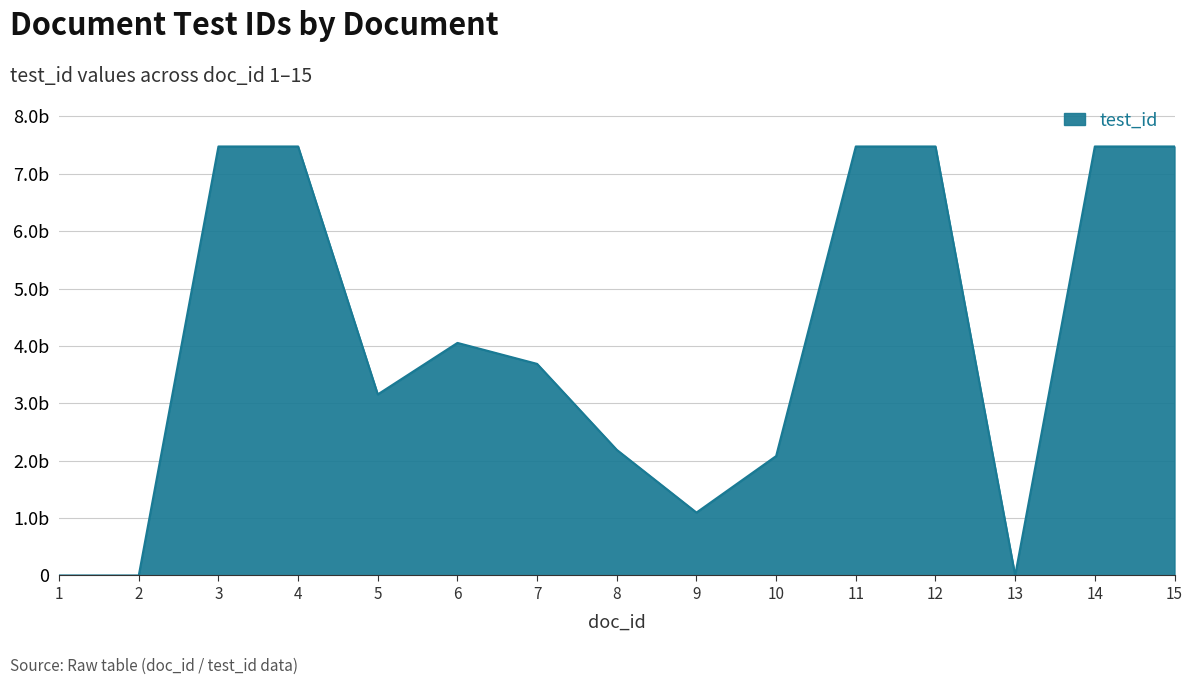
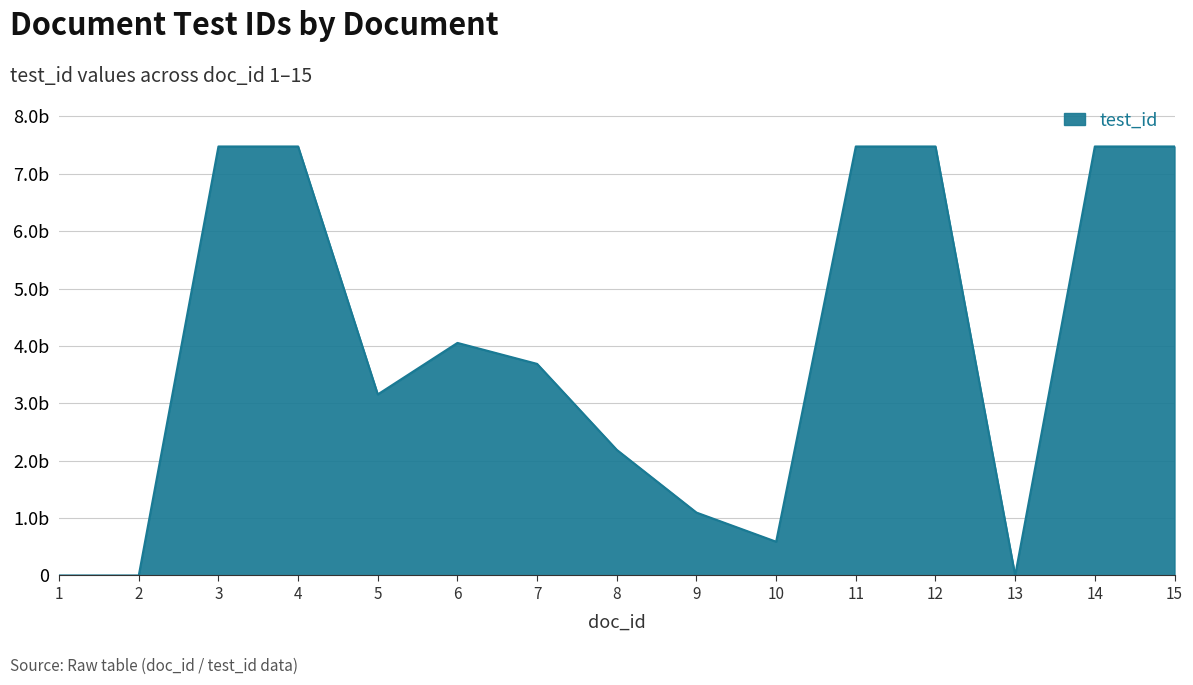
  {
    "1": "0.0b",
    "2": "0.0b",
    "3": "7.5b",
    "4": "7.5b",
    "5": "3.2b",
    "6": "4.1b",
    "7": "3.7b",
    "8": "2.2b",
    "9": "1.1b",
-   "10": "2.1b",
+   "10": "0.6b",
    "11": "7.5b",
    "12": "7.5b",
    "13": "0.0b",
    "14": "7.5b",
    "15": "7.5b"
  }
